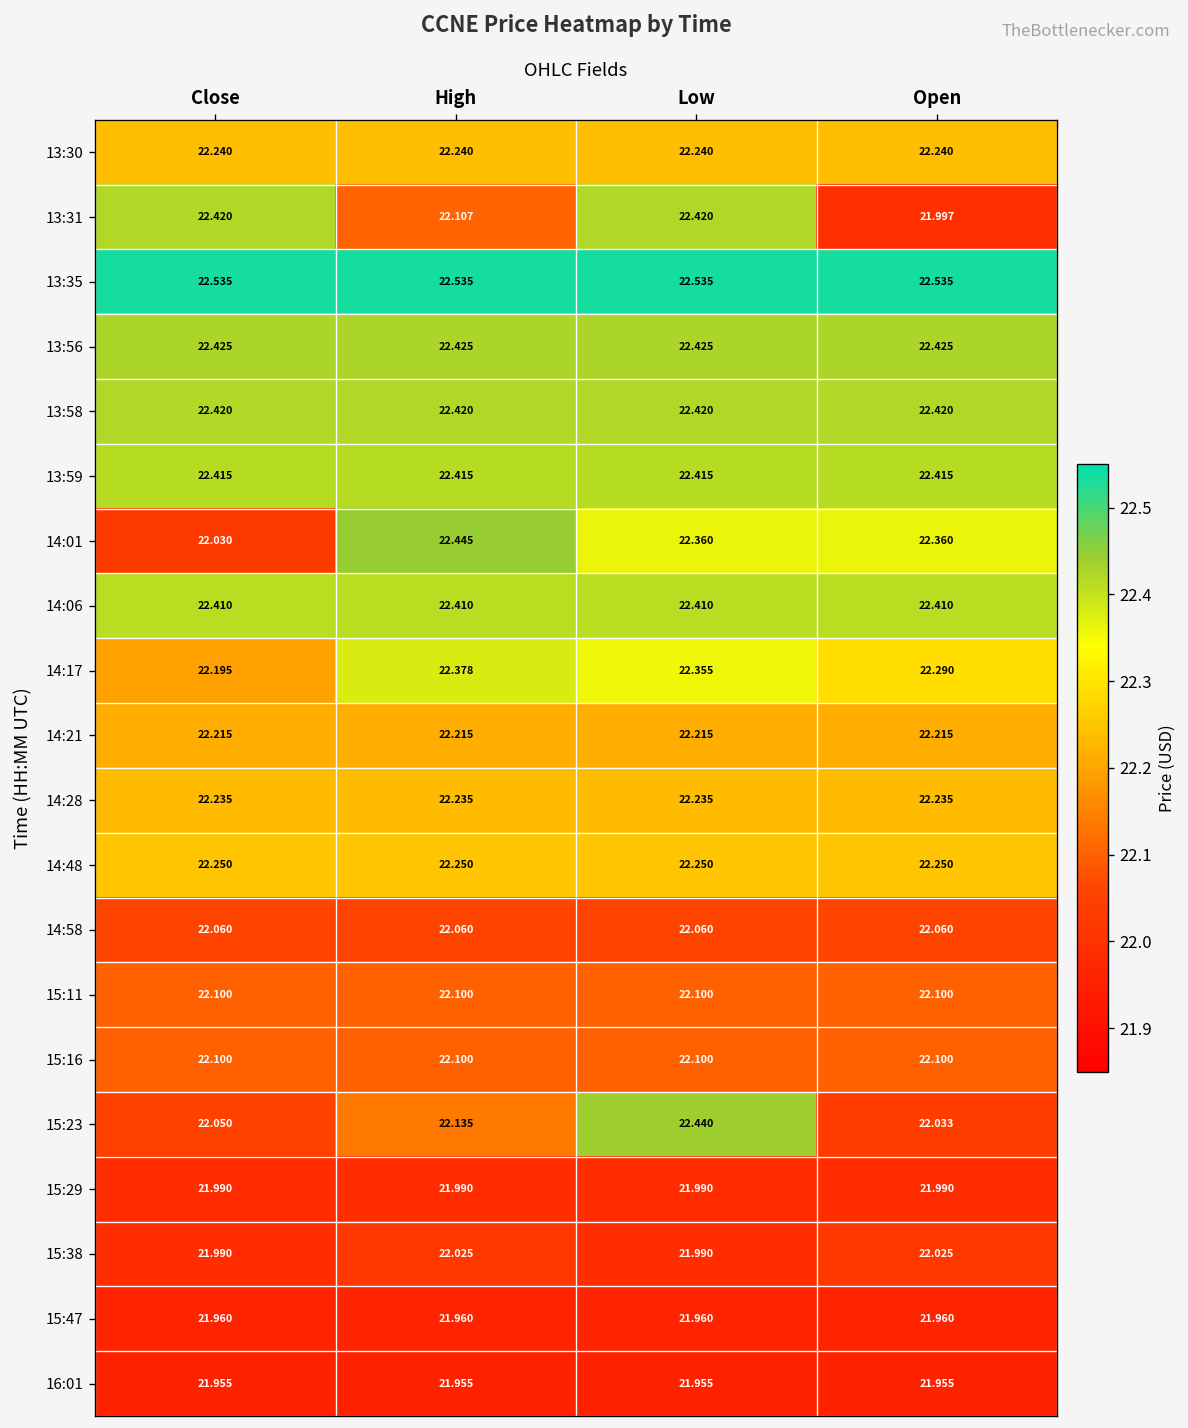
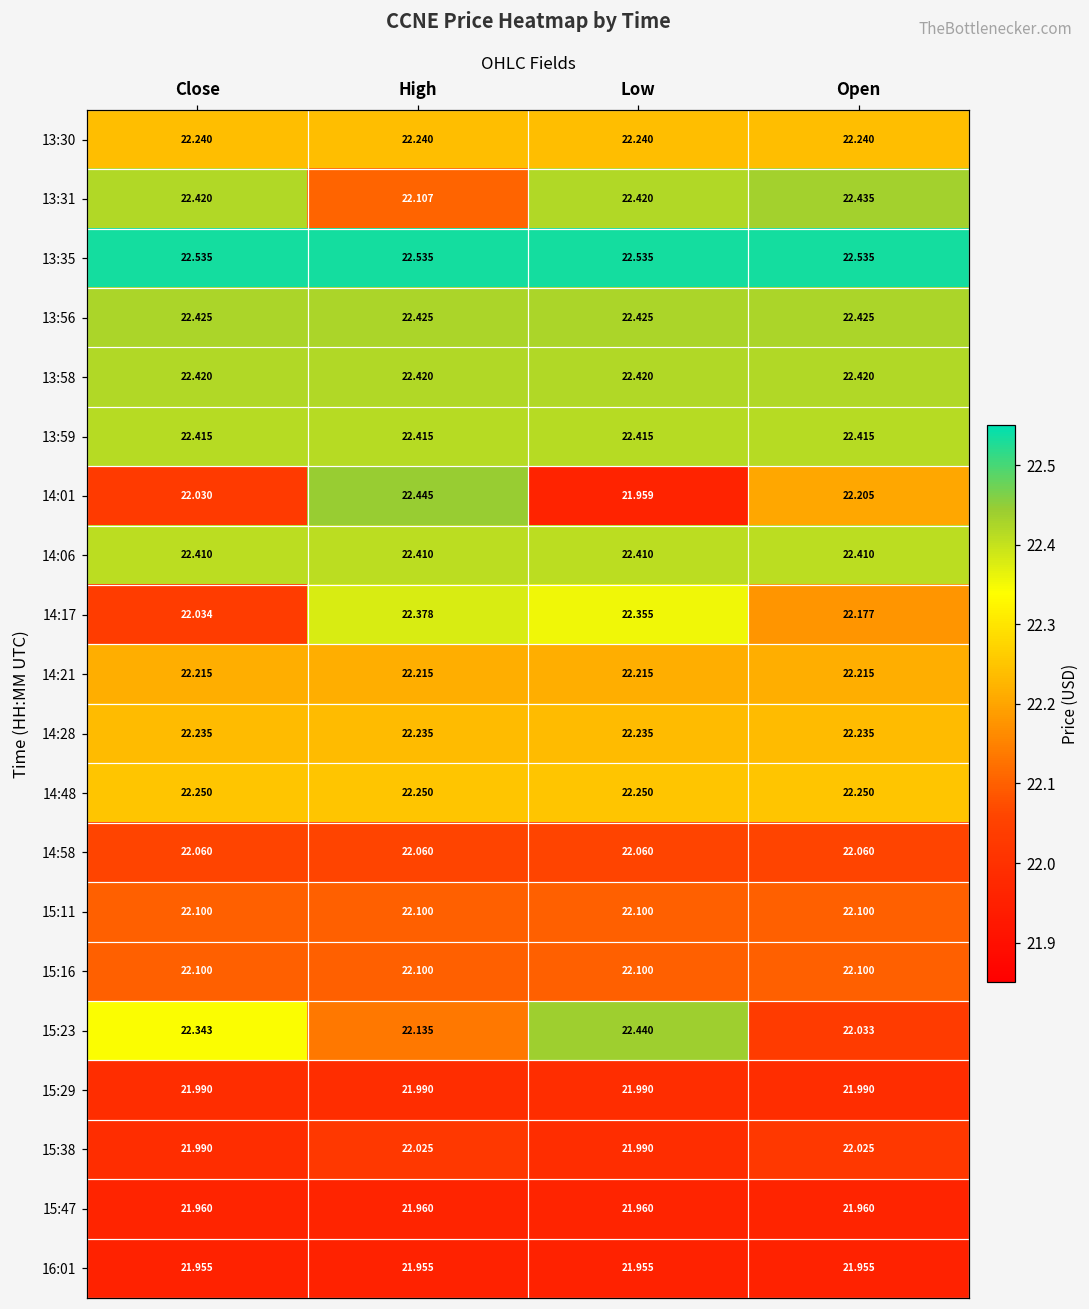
  {
    "13:30": {
      "Close": 22.240,
      "High": 22.240,
      "Low": 22.240,
      "Open": 22.240
    },
    "13:31": {
      "Close": 22.420,
      "High": 22.107,
      "Low": 22.420,
-     "Open": 21.997
+     "Open": 22.435
    },
    "13:35": {
      "Close": 22.535,
      "High": 22.535,
      "Low": 22.535,
      "Open": 22.535
    },
    "13:56": {
      "Close": 22.425,
      "High": 22.425,
      "Low": 22.425,
      "Open": 22.425
    },
    "13:58": {
      "Close": 22.420,
      "High": 22.420,
      "Low": 22.420,
      "Open": 22.420
    },
    "13:59": {
      "Close": 22.415,
      "High": 22.415,
      "Low": 22.415,
      "Open": 22.415
    },
    "14:01": {
      "Close": 22.030,
      "High": 22.445,
-     "Low": 22.360,
-     "Open": 22.360
+     "Low": 21.959,
+     "Open": 22.205
    },
    "14:06": {
      "Close": 22.410,
      "High": 22.410,
      "Low": 22.410,
      "Open": 22.410
    },
    "14:17": {
-     "Close": 22.195,
+     "Close": 22.034,
      "High": 22.378,
      "Low": 22.355,
-     "Open": 22.290
+     "Open": 22.177
    },
    "14:21": {
      "Close": 22.215,
      "High": 22.215,
      "Low": 22.215,
      "Open": 22.215
    },
    "14:28": {
      "Close": 22.235,
      "High": 22.235,
      "Low": 22.235,
      "Open": 22.235
    },
    "14:48": {
      "Close": 22.250,
      "High": 22.250,
      "Low": 22.250,
      "Open": 22.250
    },
    "14:58": {
      "Close": 22.060,
      "High": 22.060,
      "Low": 22.060,
      "Open": 22.060
    },
    "15:11": {
      "Close": 22.100,
      "High": 22.100,
      "Low": 22.100,
      "Open": 22.100
    },
    "15:16": {
      "Close": 22.100,
      "High": 22.100,
      "Low": 22.100,
      "Open": 22.100
    },
    "15:23": {
-     "Close": 22.050,
+     "Close": 22.343,
      "High": 22.135,
      "Low": 22.440,
      "Open": 22.033
    },
    "15:29": {
      "Close": 21.990,
      "High": 21.990,
      "Low": 21.990,
      "Open": 21.990
    },
    "15:38": {
      "Close": 21.990,
      "High": 22.025,
      "Low": 21.990,
      "Open": 22.025
    },
    "15:47": {
      "Close": 21.960,
      "High": 21.960,
      "Low": 21.960,
      "Open": 21.960
    },
    "16:01": {
      "Close": 21.955,
      "High": 21.955,
      "Low": 21.955,
      "Open": 21.955
    }
  }
